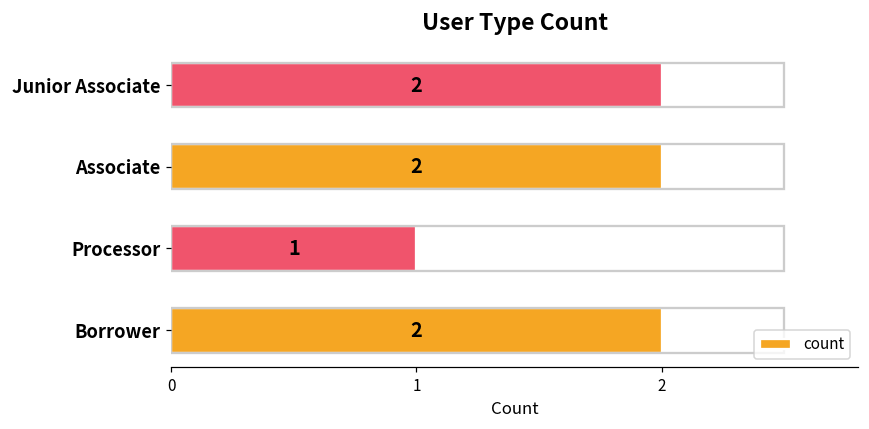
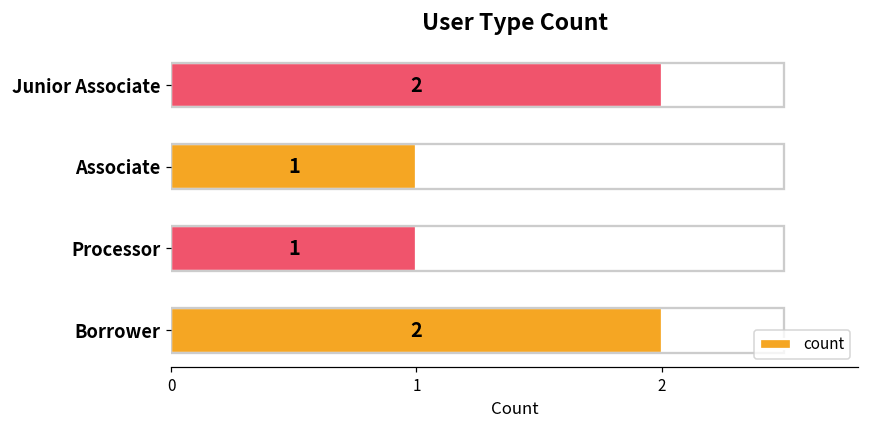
  {
    "count": {
-     "Associate": 2
+     "Associate": 1
    }
  }
